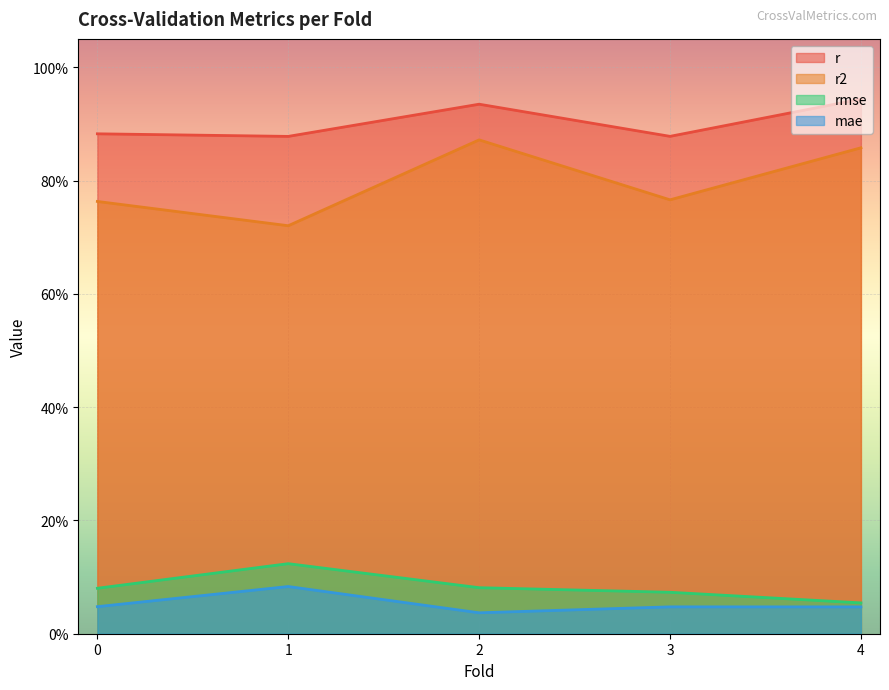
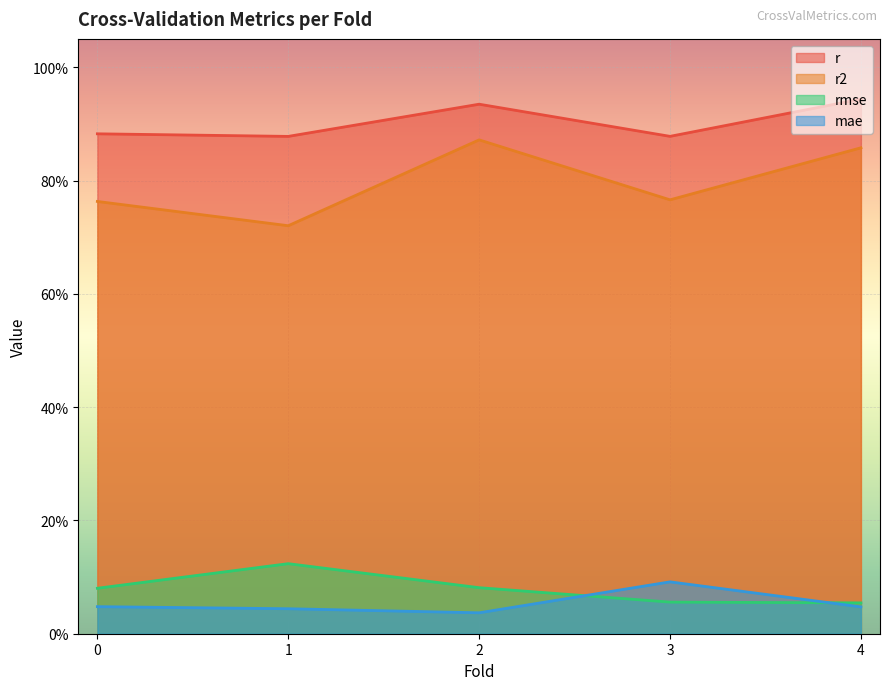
  {
    "rmse": {
      "0": "8%",
      "1": "12%",
      "2": "8%",
-     "3": "7%",
+     "3": "6%",
      "4": "5%"
    },
    "mae": {
      "0": "5%",
-     "1": "8%",
+     "1": "4%",
      "2": "4%",
-     "3": "5%",
+     "3": "9%",
      "4": "5%"
    }
  }
